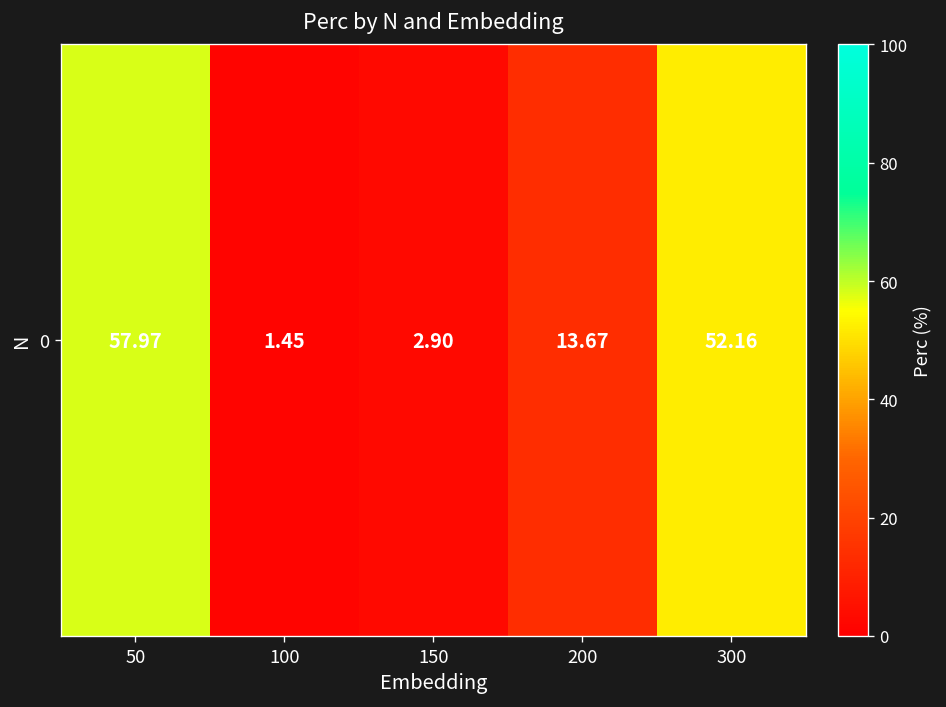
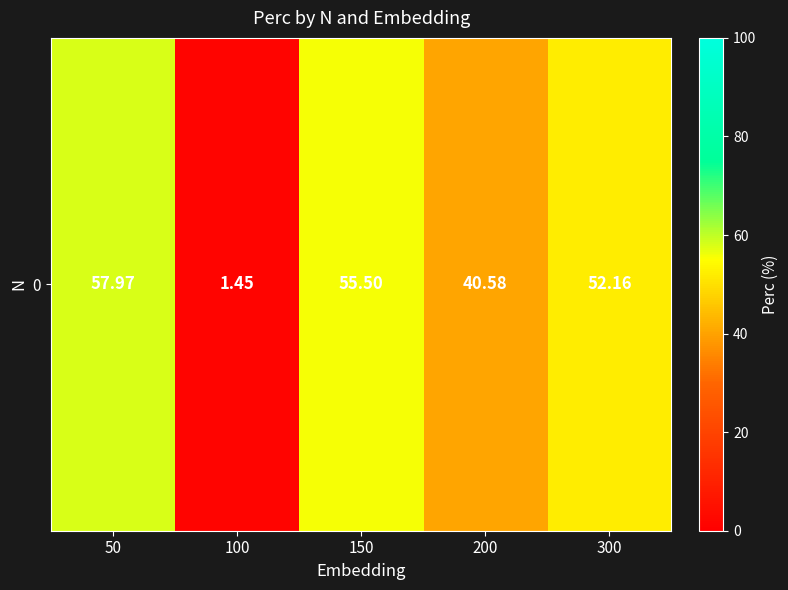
  {
    "0": {
      "50": 57.97,
      "100": 1.45,
-     "150": 2.90,
-     "200": 13.67,
+     "150": 55.50,
+     "200": 40.58,
      "300": 52.16
    }
  }
